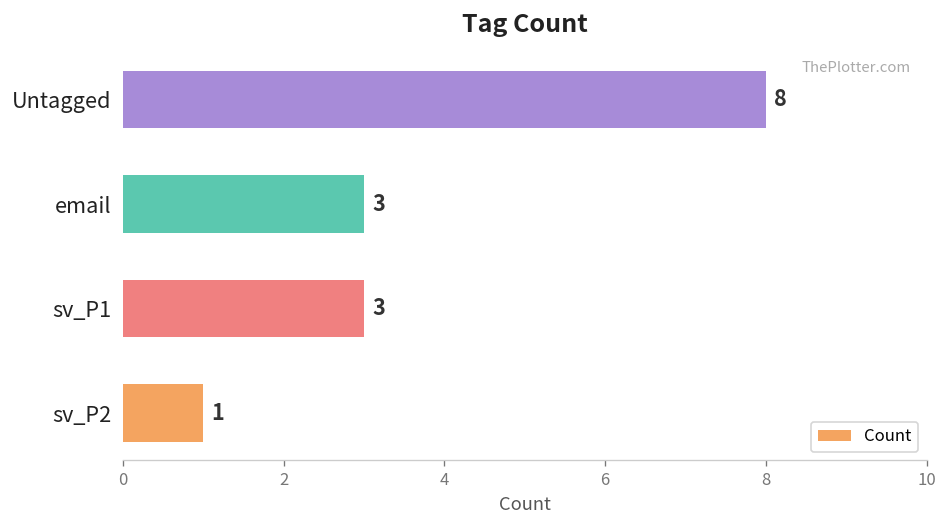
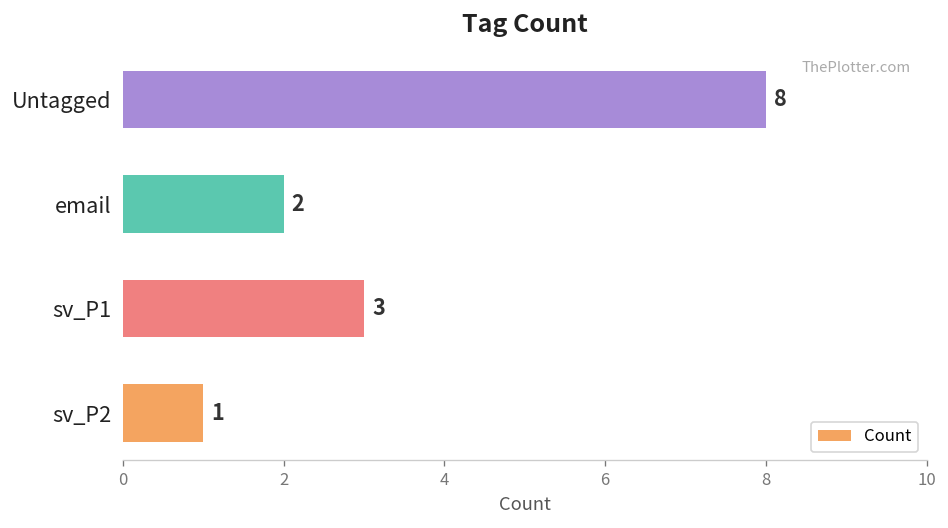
  {
    "Untagged": 8,
-   "email": 3,
+   "email": 2,
    "sv_P1": 3,
    "sv_P2": 1
  }
